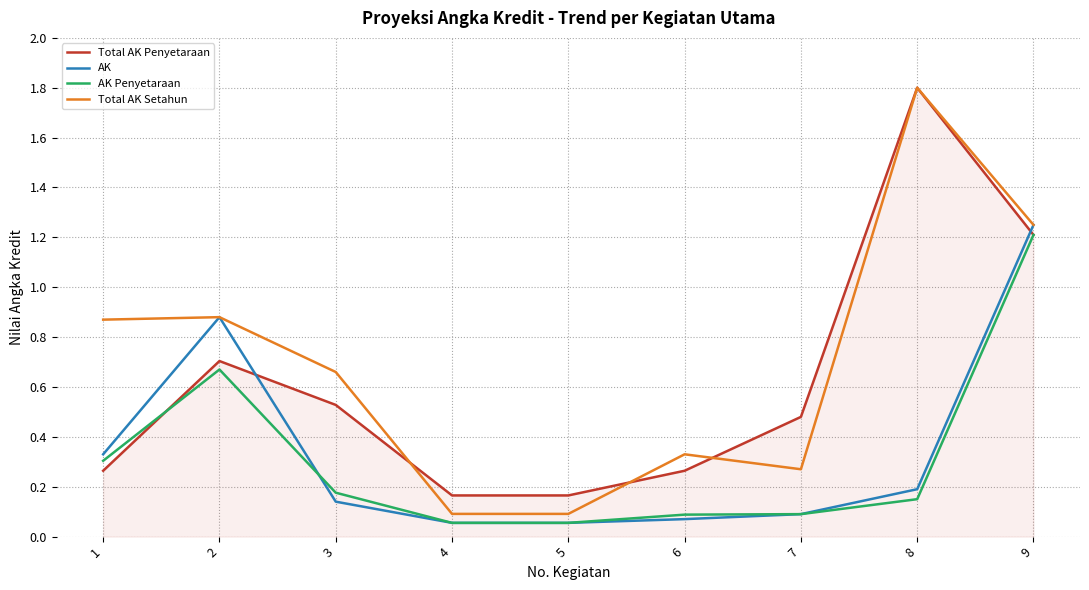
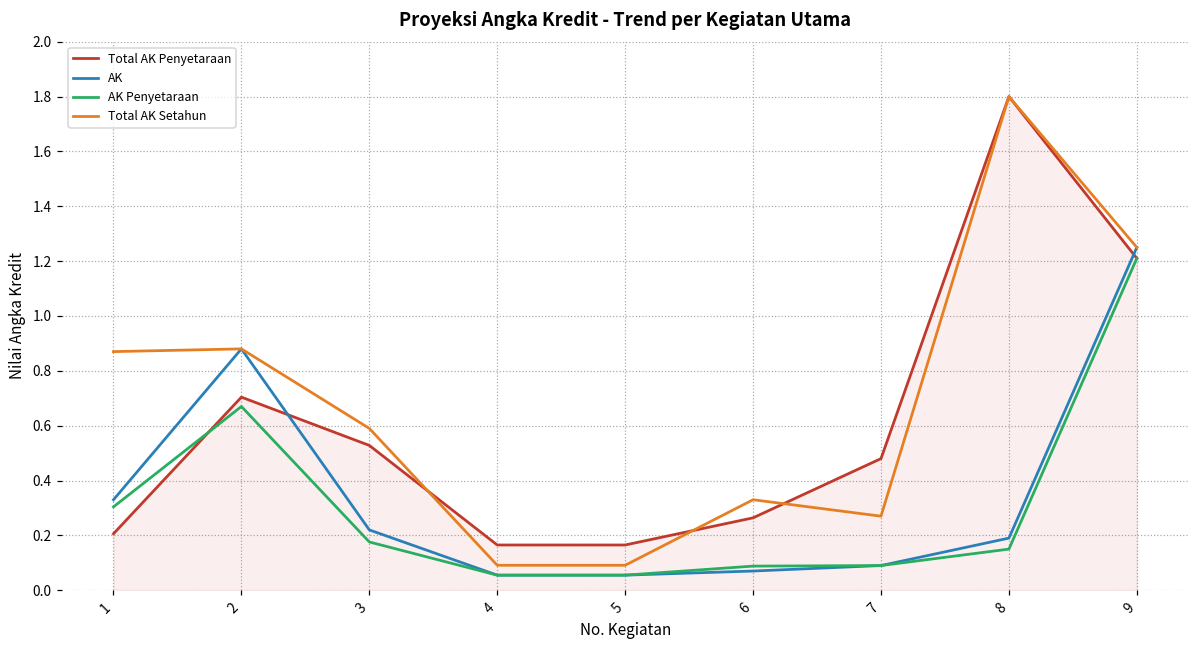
  {
    "Total AK Penyetaraan": {
-     "1": 0.26,
+     "1": 0.21,
      "2": 0.70,
      "3": 0.53,
      "4": 0.17,
      "5": 0.17,
      "6": 0.26,
      "7": 0.48
    },
    "AK": {
      "1": 0.33,
-     "3": 0.14,
+     "3": 0.22,
      "6": 0.07,
      "8": 0.19
    },
    "AK Penyetaraan": {
      "1": 0.30,
      "2": 0.67,
      "3": 0.18,
      "6": 0.09,
      "8": 0.15
    },
    "Total AK Setahun": {
      "1": 0.87,
-     "3": 0.66,
+     "3": 0.59,
      "4": 0.09,
      "5": 0.09,
      "6": 0.33,
      "7": 0.27
    }
  }
